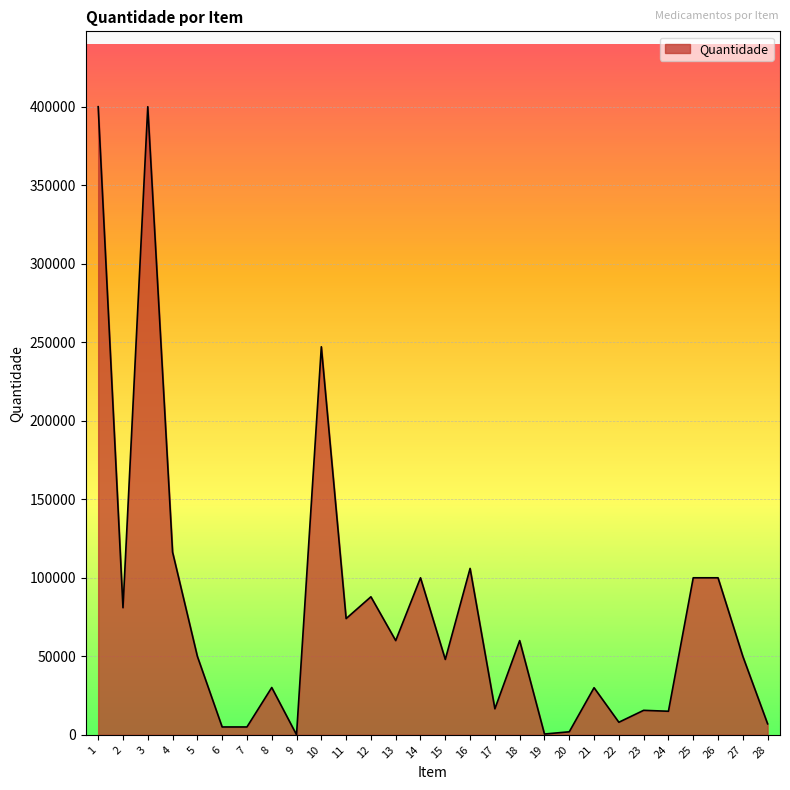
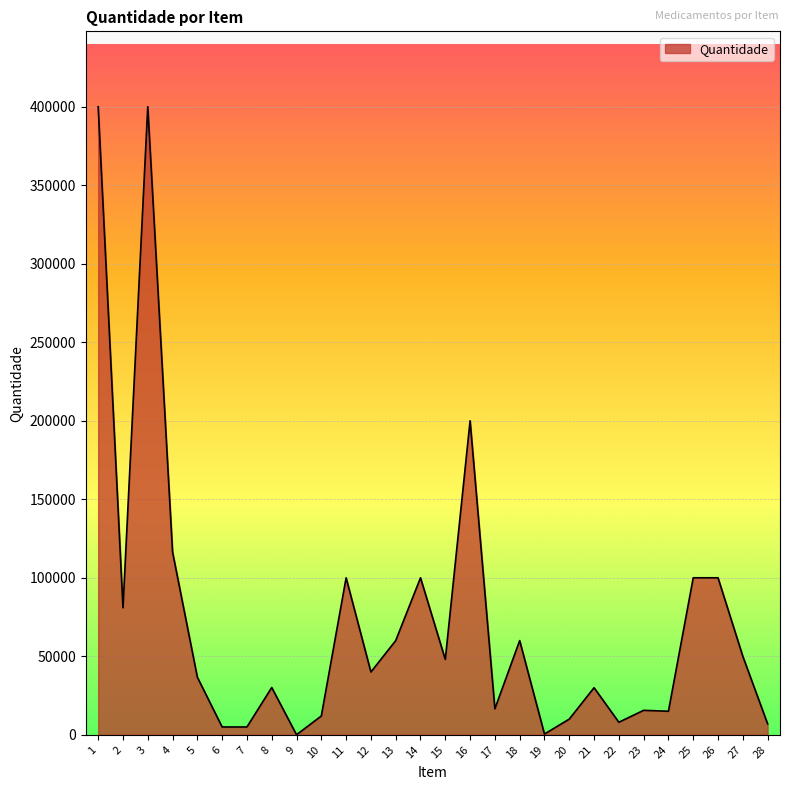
  {
    "1": 400000,
    "2": 81000,
    "3": 400000,
    "4": 116000,
-   "5": 50000,
+   "5": 37000,
    "6": 5000,
    "7": 5000,
    "8": 30000,
    "9": 0,
-   "10": 247000,
-   "11": 74000,
-   "12": 88000,
+   "10": 12000,
+   "11": 100000,
+   "12": 40000,
    "13": 60000,
    "14": 100000,
    "15": 48000,
-   "16": 106000,
+   "16": 200000,
    "17": 17000,
    "18": 60000,
    "19": 1000,
-   "20": 2000,
+   "20": 10000,
    "21": 30000,
    "22": 8000,
    "23": 16000,
    "24": 15000,
    "25": 100000,
    "26": 100000,
    "27": 50000,
    "28": 7000
  }
